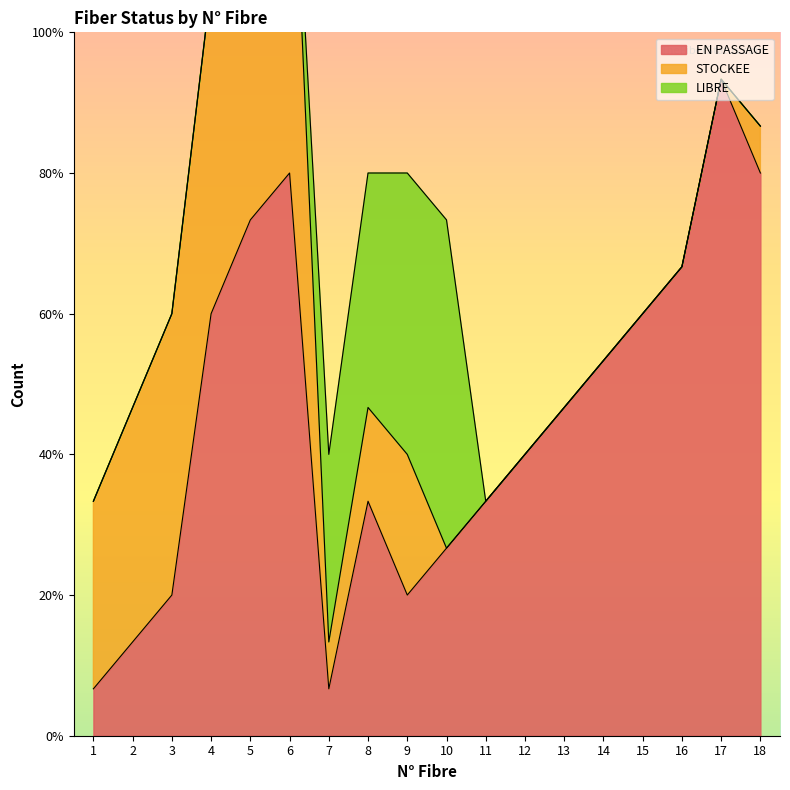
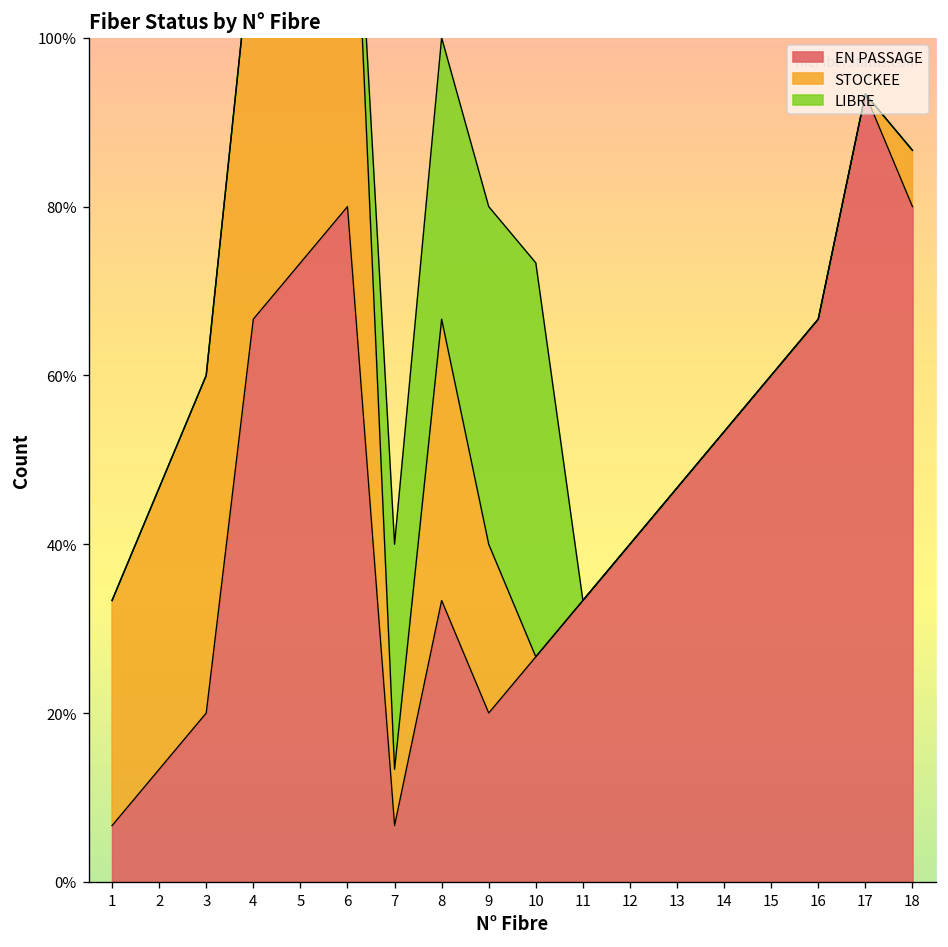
  {
    "EN PASSAGE": {
      "1": "7%",
      "2": "13%",
      "3": "20%",
-     "4": "60%",
+     "4": "67%",
      "5": "73%",
      "6": "80%",
      "7": "7%",
      "8": "33%",
      "9": "20%",
      "18": "80%"
    },
    "STOCKEE": {
      "7": "7%",
-     "8": "13%",
+     "8": "33%",
      "9": "20%"
    },
    "LIBRE": {
      "7": "27%",
      "8": "33%",
      "9": "40%",
      "10": "47%"
    }
  }
